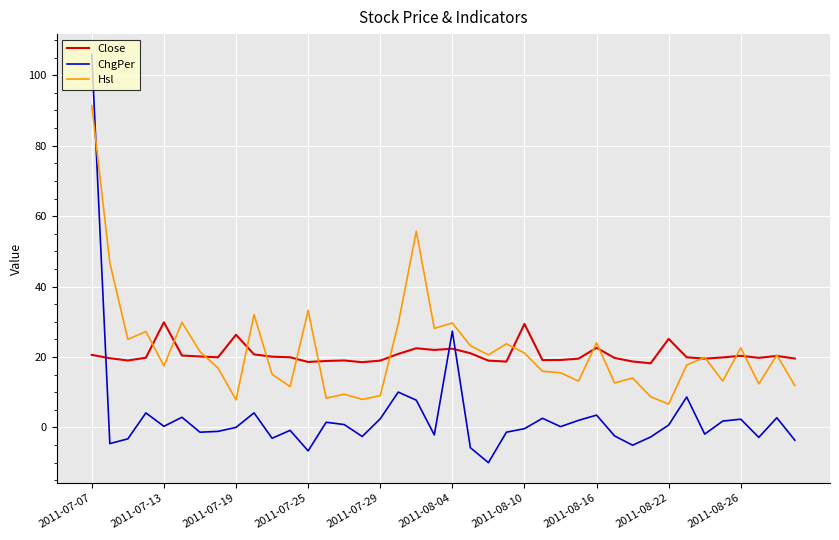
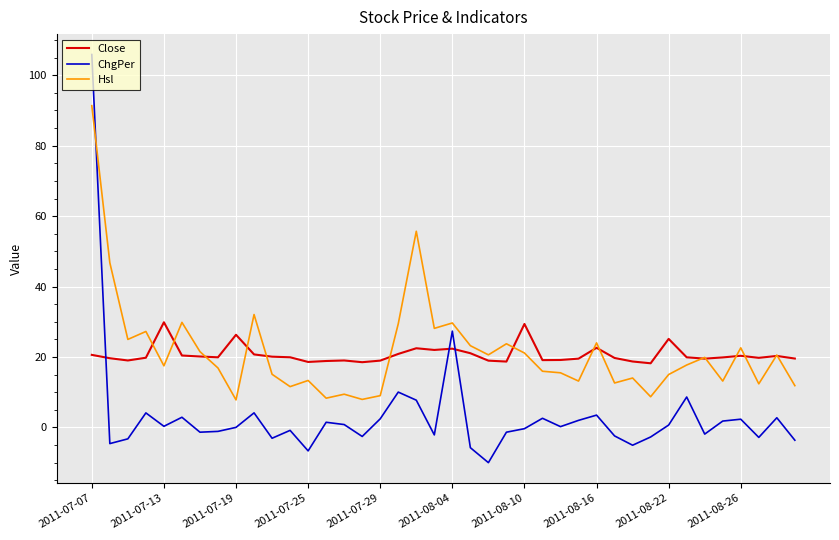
  {
    "Close": {
      "2011-07-07": 21,
      "2011-07-13": 30,
      "2011-07-19": 26,
      "2011-07-25": 19,
      "2011-07-29": 19,
      "2011-08-04": 22,
      "2011-08-10": 29,
      "2011-08-16": 23,
      "2011-08-22": 25,
      "2011-08-26": 20
    },
    "ChgPer": {
      "2011-07-13": 0,
      "2011-07-19": 0,
      "2011-07-25": -7,
      "2011-07-29": 2,
      "2011-08-04": 27,
      "2011-08-10": 0,
      "2011-08-16": 3,
      "2011-08-22": 1,
      "2011-08-26": 2
    },
    "Hsl": {
      "2011-07-07": 91,
      "2011-07-13": 17,
      "2011-07-19": 8,
-     "2011-07-25": 33,
+     "2011-07-25": 13,
      "2011-07-29": 9,
      "2011-08-04": 30,
      "2011-08-10": 21,
      "2011-08-16": 24,
-     "2011-08-22": 7,
+     "2011-08-22": 15,
      "2011-08-26": 23
    }
  }
